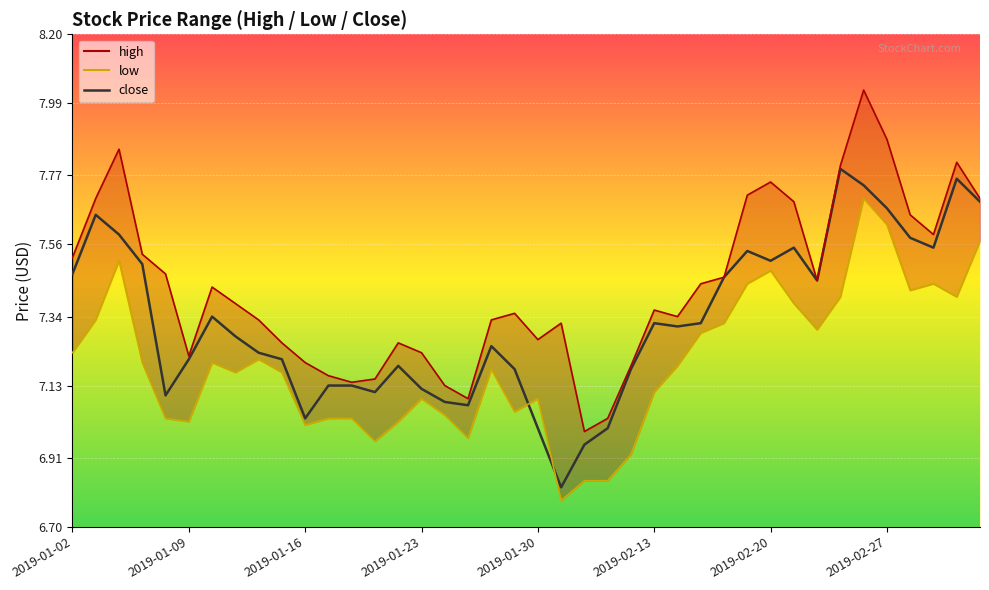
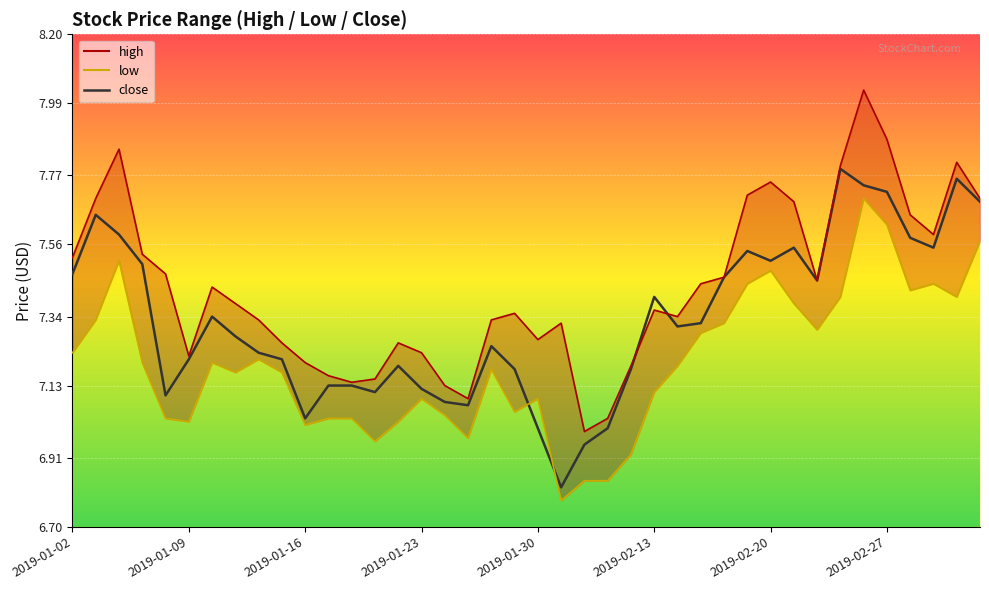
  {
    "close": {
      "2019-01-02": 7.47,
      "2019-01-09": 7.21,
      "2019-01-16": 7.03,
      "2019-01-23": 7.12,
      "2019-01-30": 7.00,
-     "2019-02-13": 7.32,
+     "2019-02-13": 7.40,
      "2019-02-20": 7.51,
-     "2019-02-27": 7.67
+     "2019-02-27": 7.72
    }
  }
